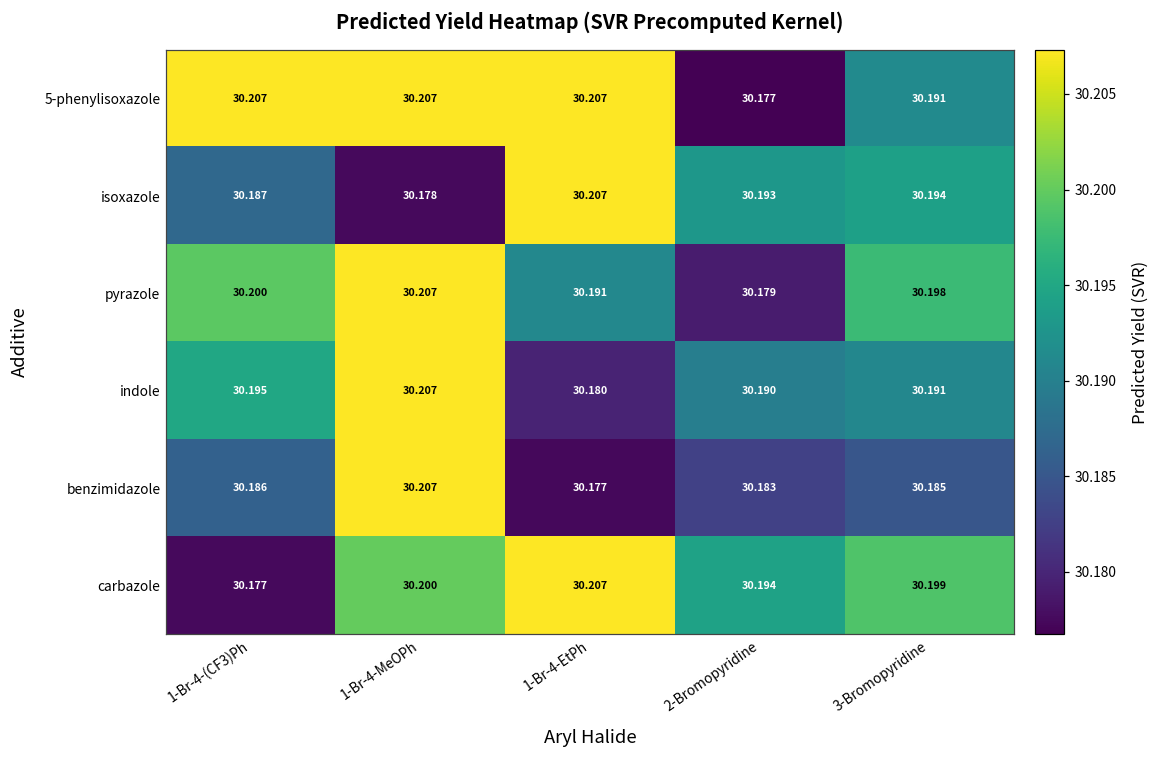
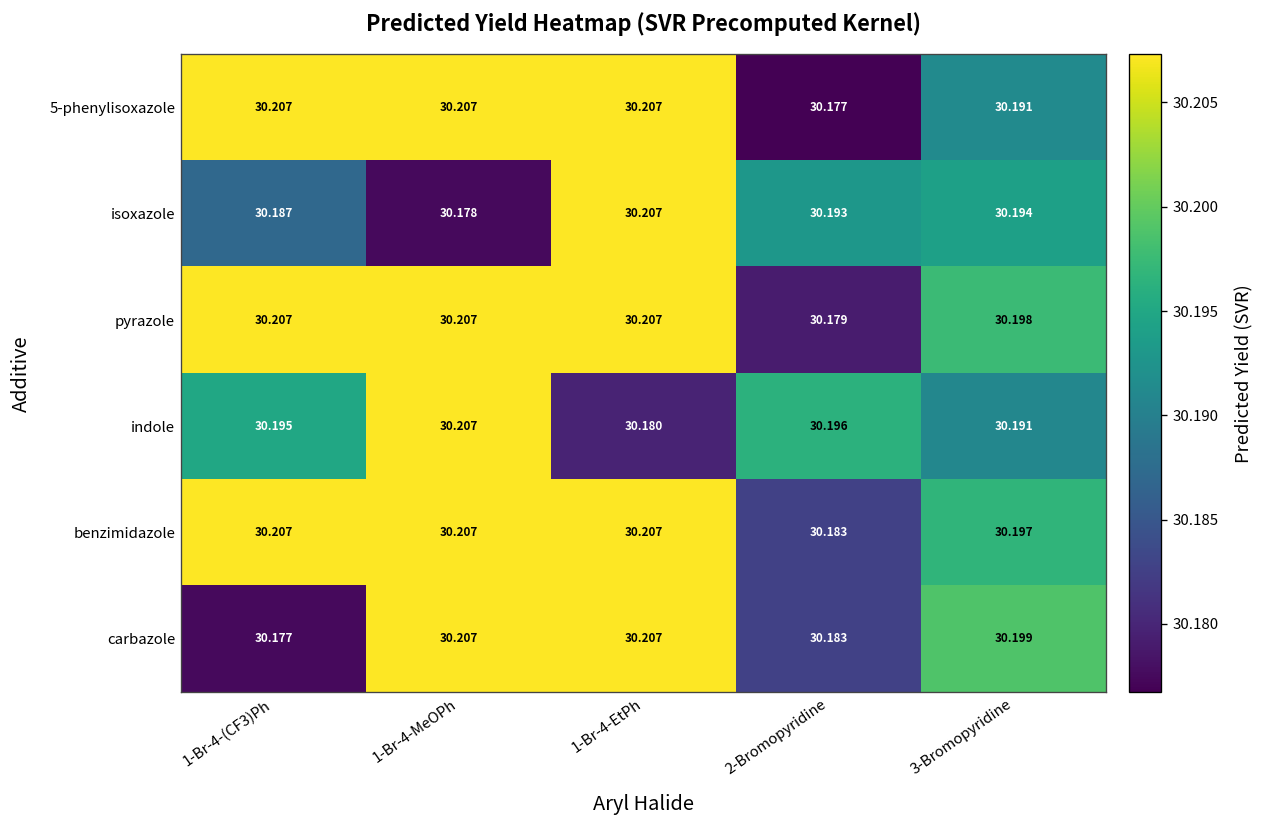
  {
    "5-phenylisoxazole": {
      "1-Br-4-(CF3)Ph": 30.207,
      "1-Br-4-MeOPh": 30.207,
      "1-Br-4-EtPh": 30.207,
      "2-Bromopyridine": 30.177,
      "3-Bromopyridine": 30.191
    },
    "isoxazole": {
      "1-Br-4-(CF3)Ph": 30.187,
      "1-Br-4-MeOPh": 30.178,
      "1-Br-4-EtPh": 30.207,
      "2-Bromopyridine": 30.193,
      "3-Bromopyridine": 30.194
    },
    "pyrazole": {
-     "1-Br-4-(CF3)Ph": 30.200,
+     "1-Br-4-(CF3)Ph": 30.207,
      "1-Br-4-MeOPh": 30.207,
-     "1-Br-4-EtPh": 30.191,
+     "1-Br-4-EtPh": 30.207,
      "2-Bromopyridine": 30.179,
      "3-Bromopyridine": 30.198
    },
    "indole": {
      "1-Br-4-(CF3)Ph": 30.195,
      "1-Br-4-MeOPh": 30.207,
      "1-Br-4-EtPh": 30.180,
-     "2-Bromopyridine": 30.190,
+     "2-Bromopyridine": 30.196,
      "3-Bromopyridine": 30.191
    },
    "benzimidazole": {
-     "1-Br-4-(CF3)Ph": 30.186,
+     "1-Br-4-(CF3)Ph": 30.207,
      "1-Br-4-MeOPh": 30.207,
-     "1-Br-4-EtPh": 30.177,
+     "1-Br-4-EtPh": 30.207,
      "2-Bromopyridine": 30.183,
-     "3-Bromopyridine": 30.185
+     "3-Bromopyridine": 30.197
    },
    "carbazole": {
      "1-Br-4-(CF3)Ph": 30.177,
-     "1-Br-4-MeOPh": 30.200,
+     "1-Br-4-MeOPh": 30.207,
      "1-Br-4-EtPh": 30.207,
-     "2-Bromopyridine": 30.194,
+     "2-Bromopyridine": 30.183,
      "3-Bromopyridine": 30.199
    }
  }
